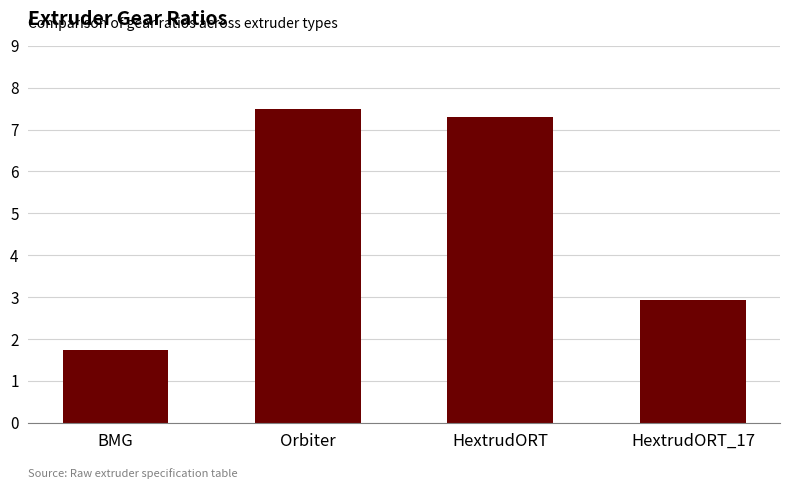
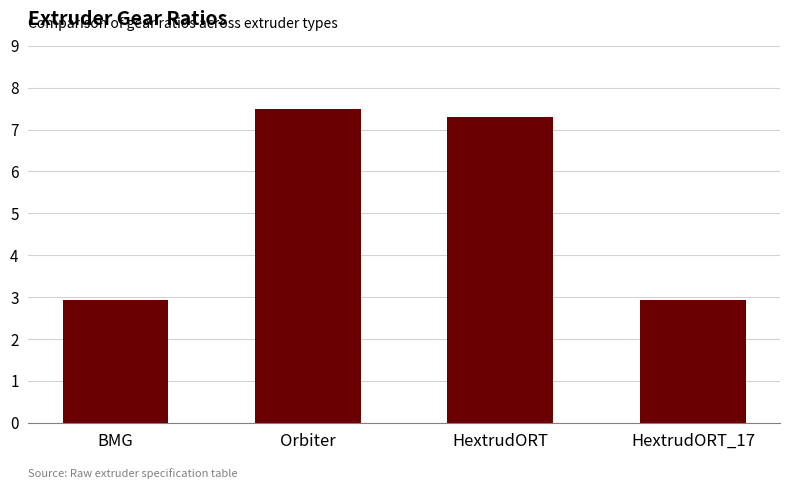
  {
-   "BMG": 1.7,
+   "BMG": 2.9,
    "Orbiter": 7.5,
    "HextrudORT": 7.3,
    "HextrudORT_17": 2.9
  }
